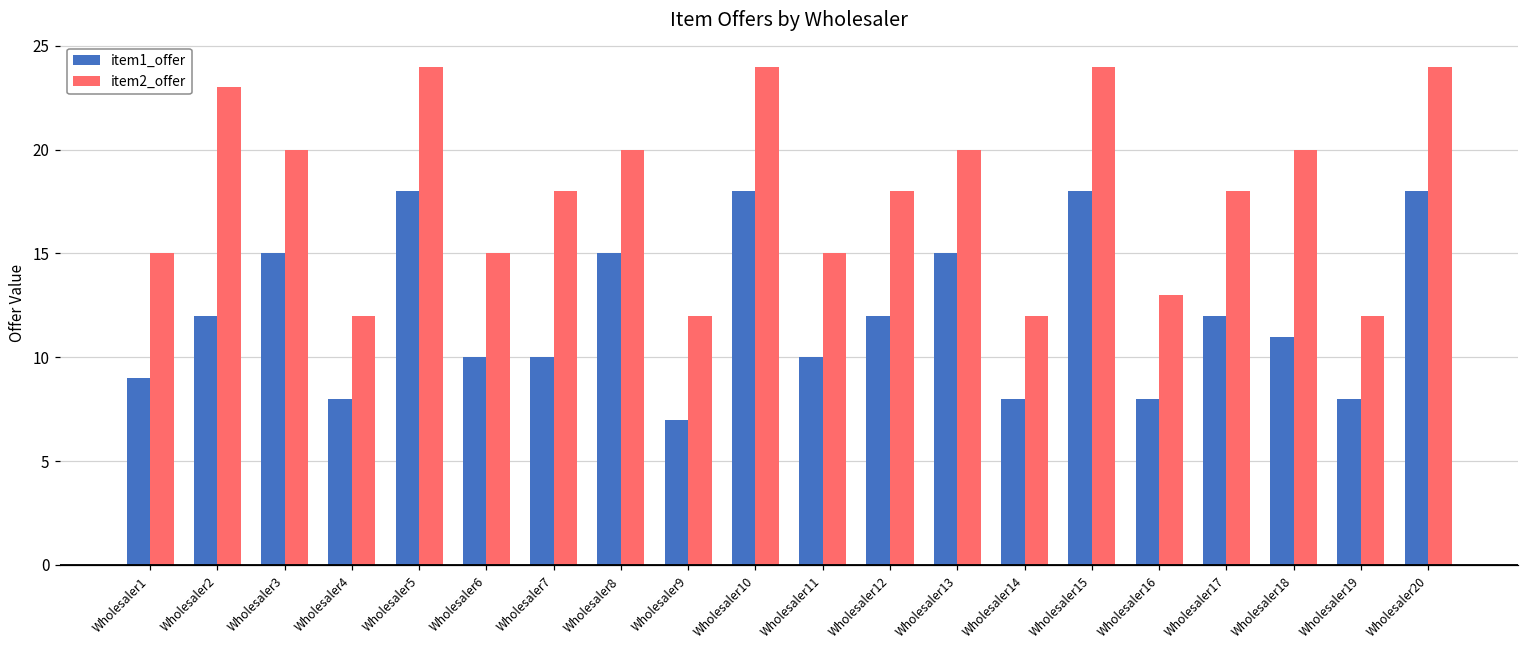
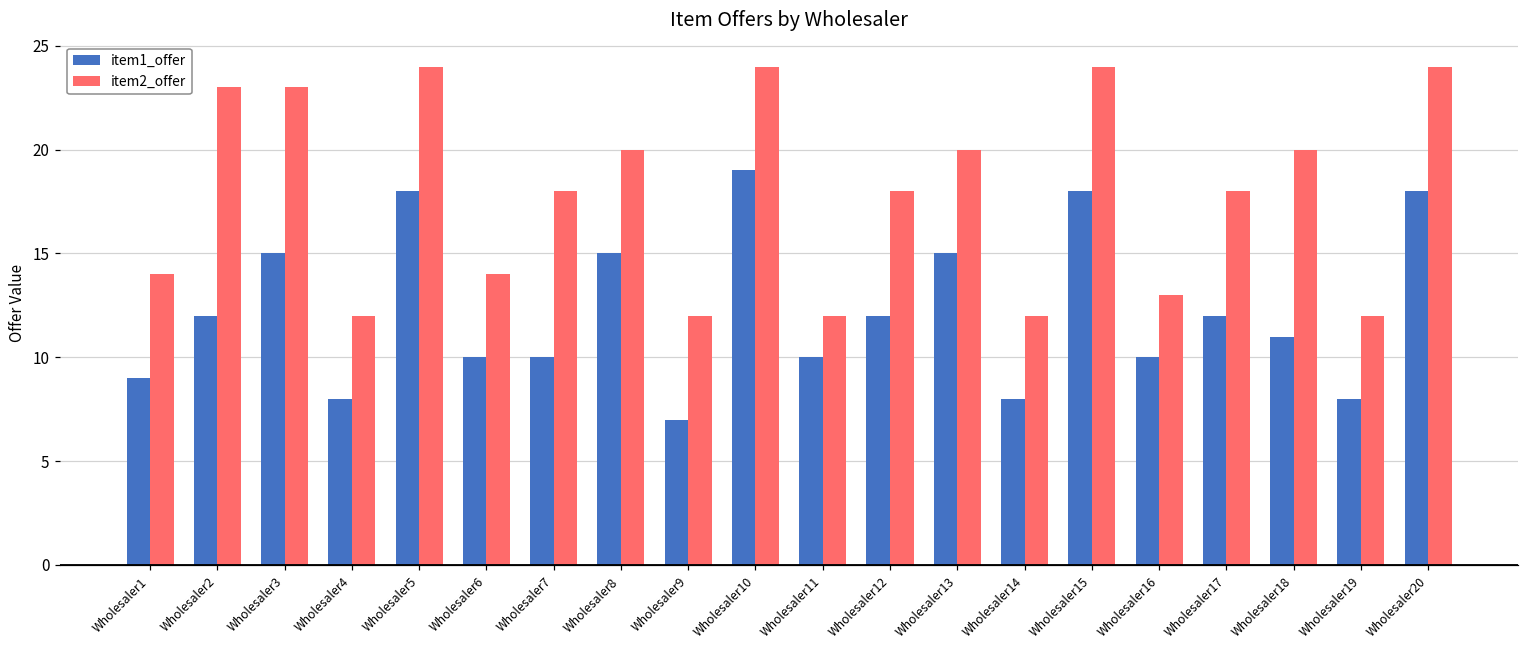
  {
    "item1_offer": {
      "Wholesaler1": 9,
      "Wholesaler2": 12,
      "Wholesaler3": 15,
      "Wholesaler4": 8,
      "Wholesaler5": 18,
      "Wholesaler6": 10,
      "Wholesaler7": 10,
      "Wholesaler8": 15,
      "Wholesaler9": 7,
-     "Wholesaler10": 18,
+     "Wholesaler10": 19,
      "Wholesaler11": 10,
      "Wholesaler12": 12,
      "Wholesaler13": 15,
      "Wholesaler14": 8,
      "Wholesaler15": 18,
-     "Wholesaler16": 8,
+     "Wholesaler16": 10,
      "Wholesaler17": 12,
      "Wholesaler18": 11,
      "Wholesaler19": 8,
      "Wholesaler20": 18
    },
    "item2_offer": {
-     "Wholesaler1": 15,
+     "Wholesaler1": 14,
      "Wholesaler2": 23,
-     "Wholesaler3": 20,
+     "Wholesaler3": 23,
      "Wholesaler4": 12,
      "Wholesaler5": 24,
-     "Wholesaler6": 15,
+     "Wholesaler6": 14,
      "Wholesaler7": 18,
      "Wholesaler8": 20,
      "Wholesaler9": 12,
      "Wholesaler10": 24,
-     "Wholesaler11": 15,
+     "Wholesaler11": 12,
      "Wholesaler12": 18,
      "Wholesaler13": 20,
      "Wholesaler14": 12,
      "Wholesaler15": 24,
      "Wholesaler16": 13,
      "Wholesaler17": 18,
      "Wholesaler18": 20,
      "Wholesaler19": 12,
      "Wholesaler20": 24
    }
  }
